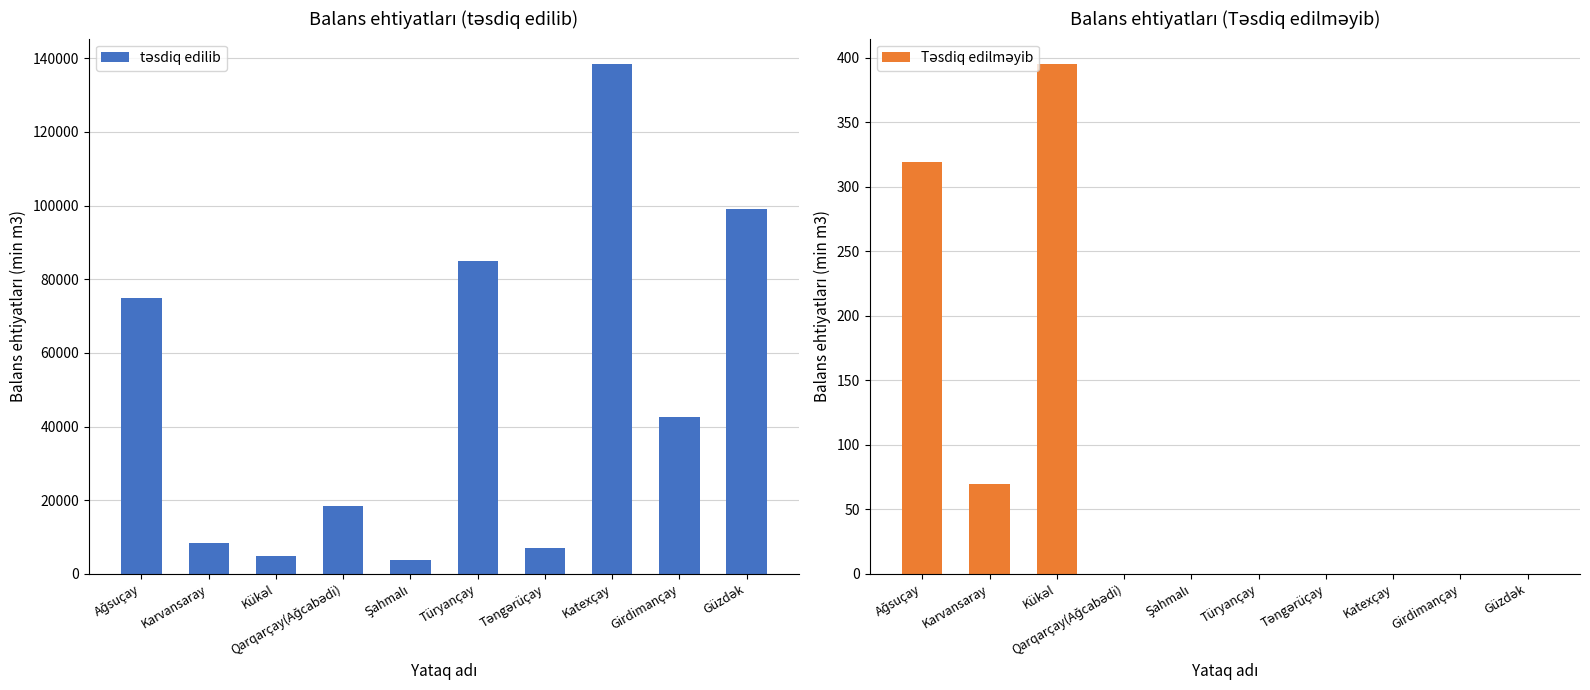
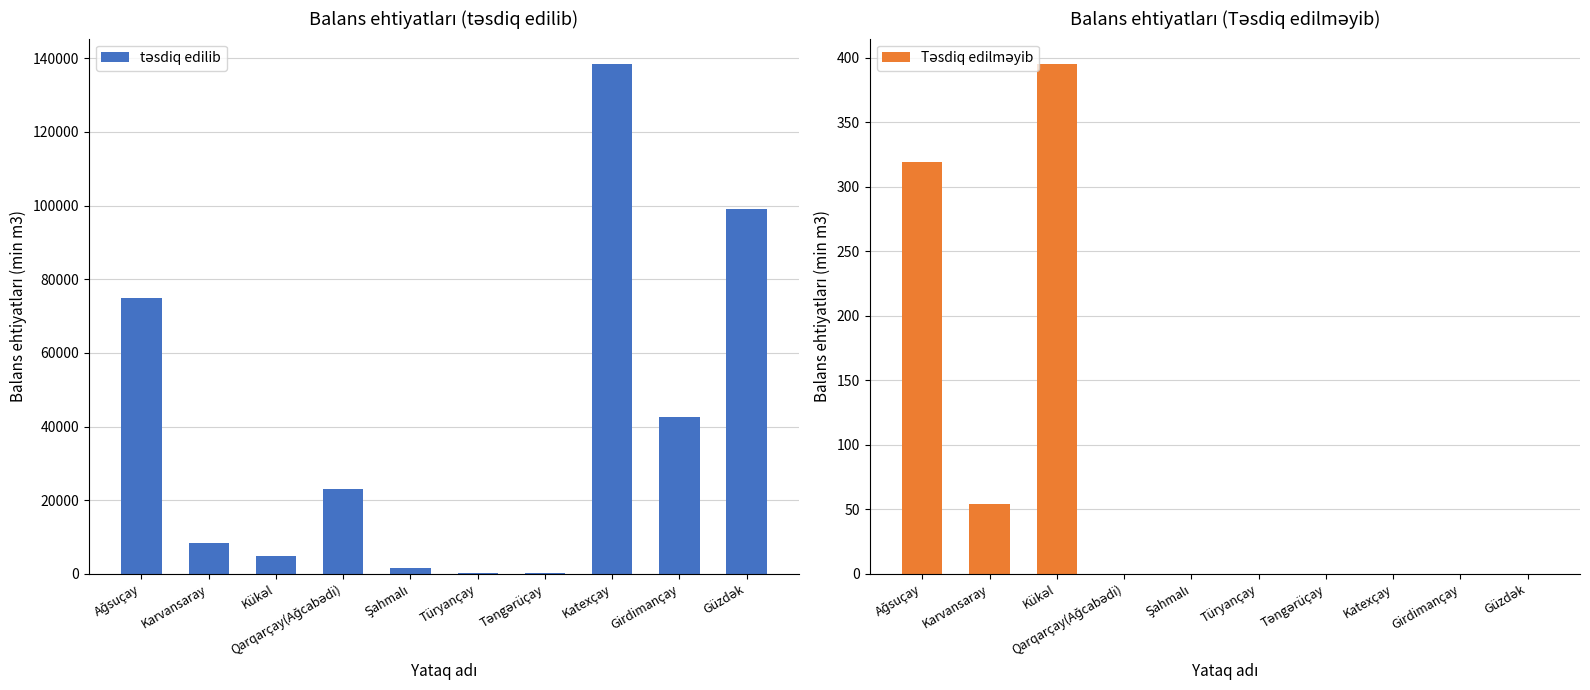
  {
    "Balans ehtiyatları (təsdiq edilib)": {
      "Ağsuçay": 75000,
      "Karvansaray": 8000,
      "Kükəl": 5000,
-     "Qarqarçay(Ağcabədi)": 18000,
-     "Şahmalı": 4000,
-     "Türyançay": 85000,
-     "Təngərüçay": 7000,
+     "Qarqarçay(Ağcabədi)": 23000,
+     "Şahmalı": 1000,
+     "Türyançay": 0,
+     "Təngərüçay": 0,
      "Katexçay": 138000,
      "Girdimançay": 43000,
      "Güzdək": 99000
    },
    "Balans ehtiyatları (Təsdiq edilməyib)": {
      "Ağsuçay": 319,
-     "Karvansaray": 70,
+     "Karvansaray": 54,
      "Kükəl": 395,
      "Qarqarçay(Ağcabədi)": 0,
      "Şahmalı": 0,
      "Türyançay": 0,
      "Təngərüçay": 0,
      "Katexçay": 0,
      "Girdimançay": 0,
      "Güzdək": 0
    }
  }
